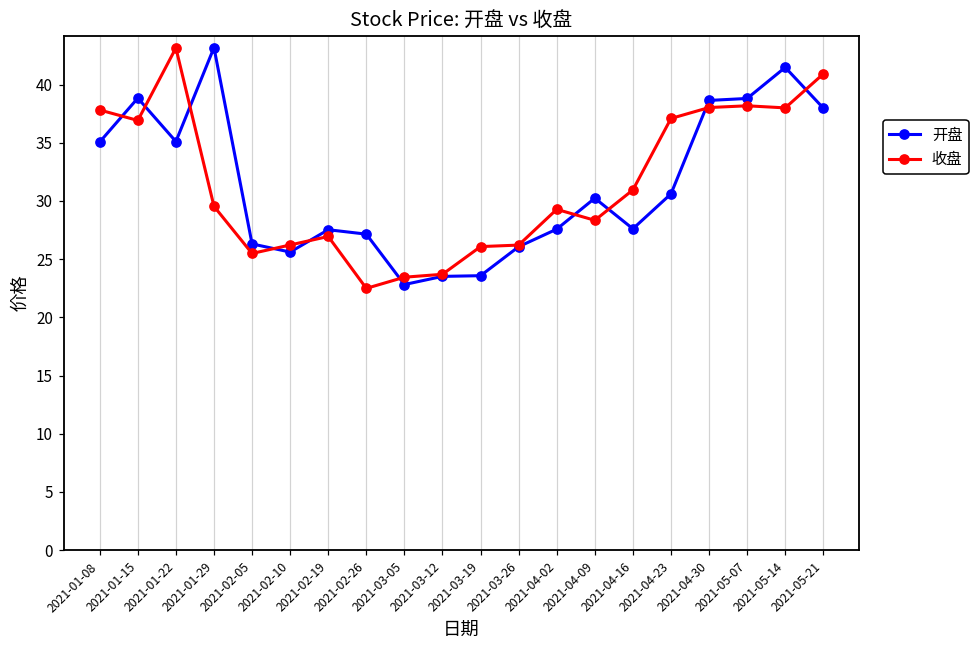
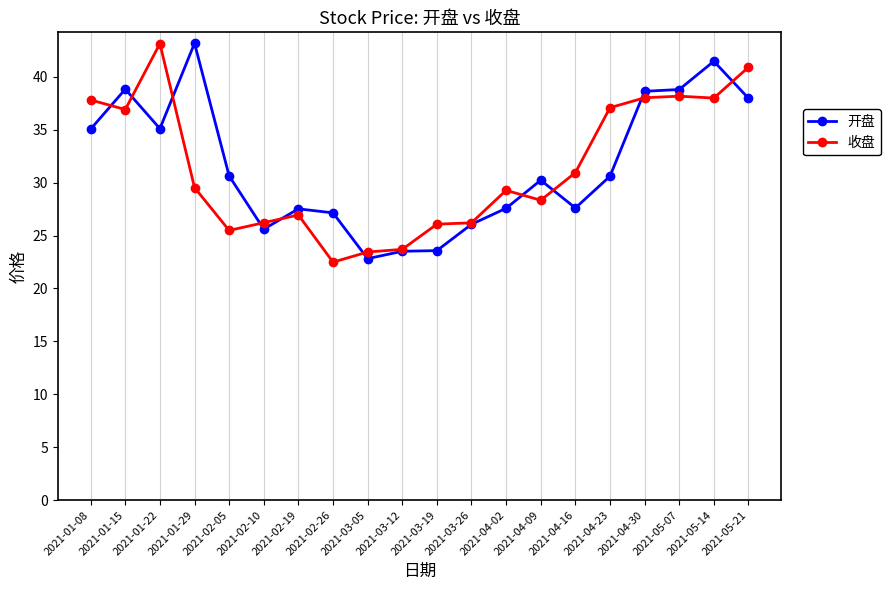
  {
    "开盘": {
      "2021-01-08": 35.1,
      "2021-01-15": 38.8,
      "2021-01-22": 35.1,
      "2021-01-29": 43.2,
-     "2021-02-05": 26.3,
+     "2021-02-05": 30.6,
      "2021-02-10": 25.6,
      "2021-02-19": 27.5,
      "2021-02-26": 27.2,
      "2021-03-05": 22.8,
      "2021-03-19": 23.6,
      "2021-04-02": 27.6,
      "2021-04-09": 30.2,
      "2021-04-16": 27.6,
      "2021-04-23": 30.6,
      "2021-04-30": 38.6,
      "2021-05-07": 38.8,
      "2021-05-14": 41.5,
      "2021-05-21": 38.0
    },
    "收盘": {
      "2021-01-08": 37.8,
      "2021-01-15": 36.9,
      "2021-01-22": 43.2,
      "2021-01-29": 29.5,
      "2021-02-05": 25.5,
      "2021-02-10": 26.2,
      "2021-02-19": 27.0,
      "2021-02-26": 22.5,
      "2021-03-05": 23.5,
      "2021-03-19": 26.1,
      "2021-04-02": 29.3,
      "2021-04-09": 28.3,
      "2021-04-16": 31.0,
      "2021-04-23": 37.1,
      "2021-04-30": 38.0,
      "2021-05-07": 38.2,
      "2021-05-14": 38.0,
      "2021-05-21": 40.9
    }
  }
